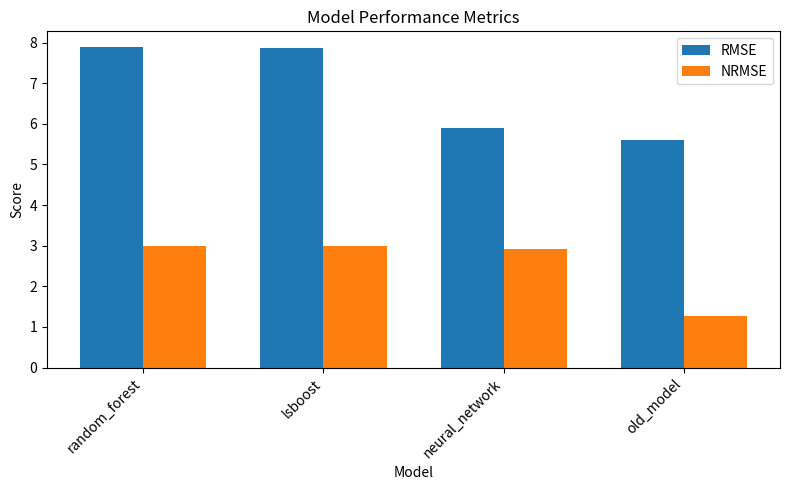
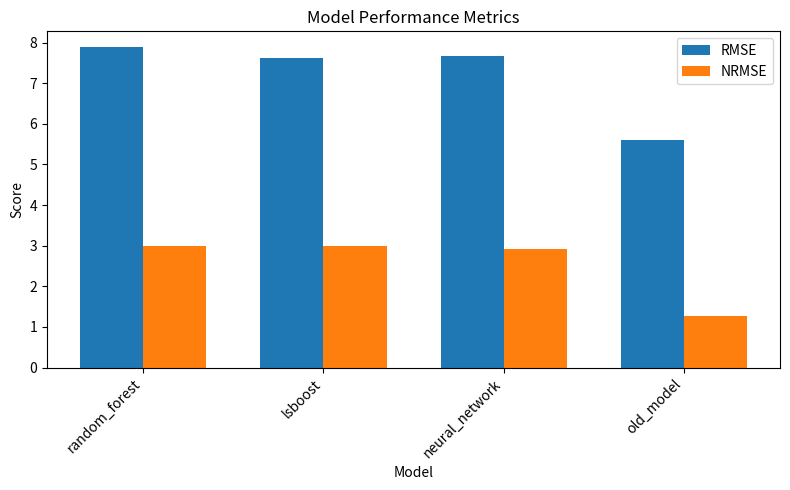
  {
    "RMSE": {
      "random_forest": 7.9,
-     "lsboost": 7.9,
-     "neural_network": 5.9,
+     "lsboost": 7.6,
+     "neural_network": 7.7,
      "old_model": 5.6
    },
    "NRMSE": {
      "random_forest": 3.0,
      "lsboost": 3.0,
      "neural_network": 2.9,
      "old_model": 1.3
    }
  }
